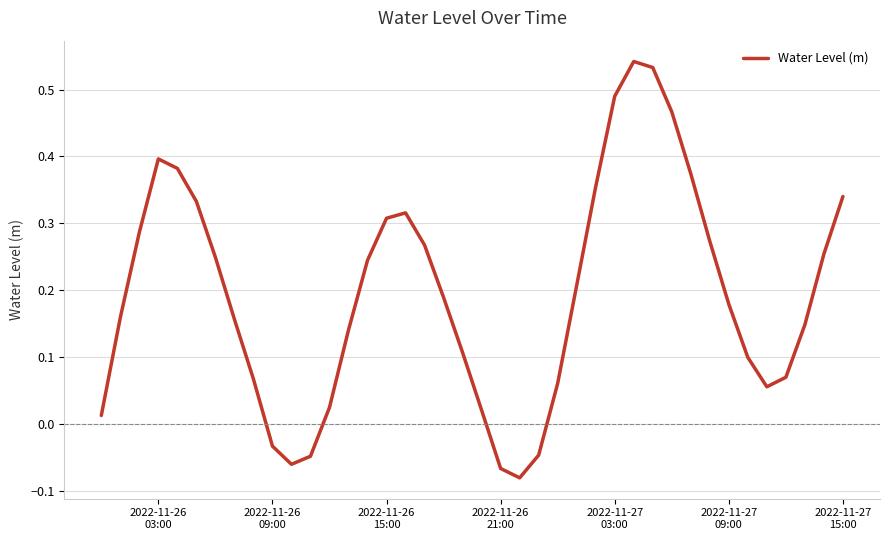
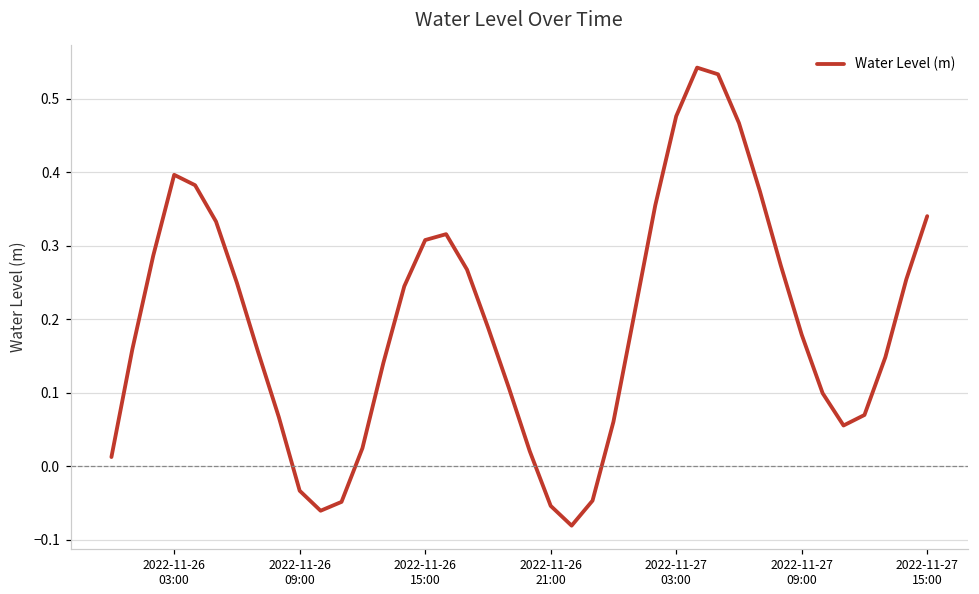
  {
    "2022-11-26 03:00": 0.40,
    "2022-11-26 09:00": -0.03,
    "2022-11-26 15:00": 0.31,
-   "2022-11-26 21:00": -0.07,
-   "2022-11-27 03:00": 0.49,
+   "2022-11-26 21:00": -0.05,
+   "2022-11-27 03:00": 0.48,
    "2022-11-27 09:00": 0.18,
    "2022-11-27 15:00": 0.34
  }
